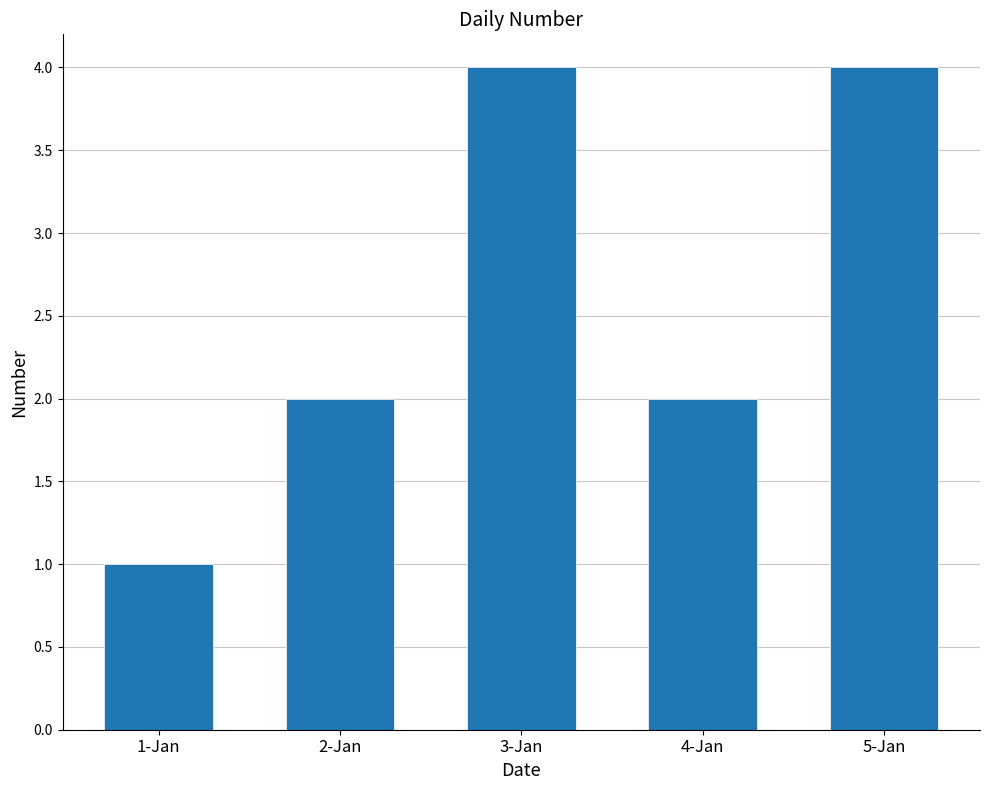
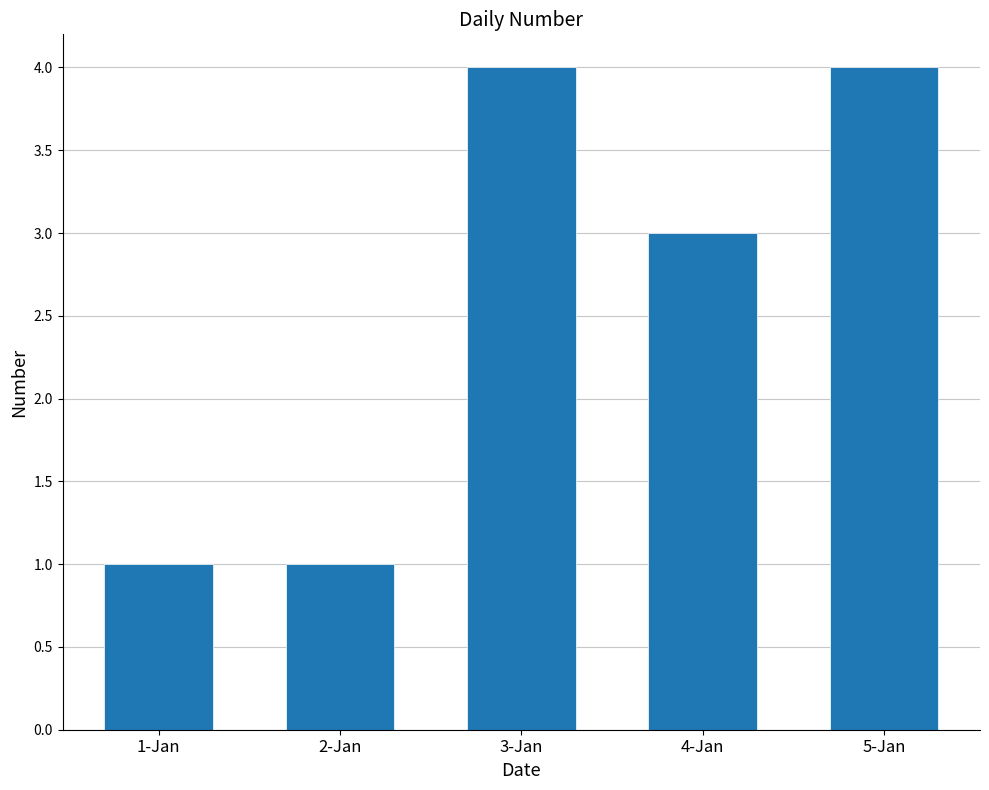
  {
    "1-Jan": 1,
-   "2-Jan": 2,
+   "2-Jan": 1,
    "3-Jan": 4,
-   "4-Jan": 2,
+   "4-Jan": 3,
    "5-Jan": 4
  }
